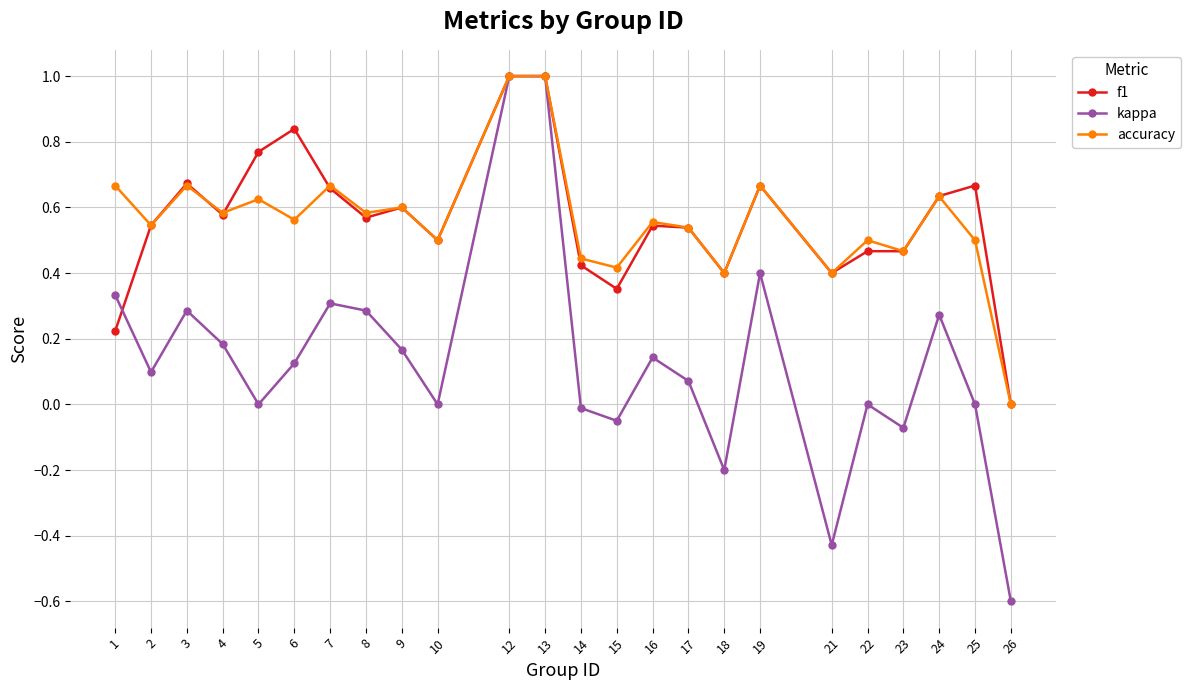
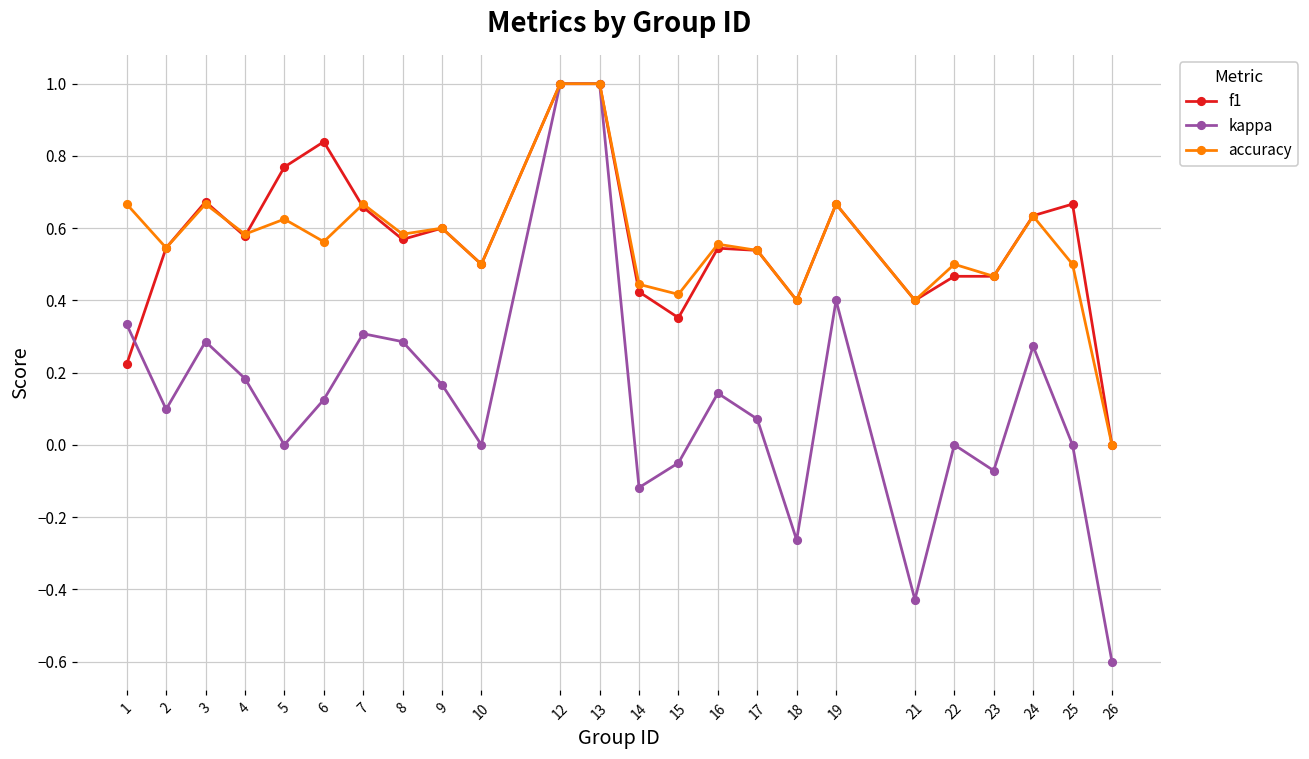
  {
    "f1": {
      "1": 0.22,
      "5": 0.77,
      "6": 0.84,
      "7": 0.66,
      "8": 0.57,
      "14": 0.42,
      "15": 0.35,
      "16": 0.54,
      "22": 0.47,
      "25": 0.67
    },
    "kappa": {
      "1": 0.33,
      "2": 0.10,
      "3": 0.29,
      "4": 0.18,
      "5": 0.00,
      "6": 0.13,
      "7": 0.31,
      "8": 0.29,
      "9": 0.17,
      "10": 0.00,
-     "14": -0.01,
+     "14": -0.12,
      "15": -0.05,
      "16": 0.14,
      "17": 0.07,
-     "18": -0.20,
+     "18": -0.26,
      "19": 0.40,
      "21": -0.43,
      "22": 0.00,
      "23": -0.07,
      "24": 0.27,
      "25": 0.00,
      "26": -0.60
    },
    "accuracy": {
      "1": 0.67,
      "5": 0.63,
      "6": 0.56,
      "7": 0.67,
      "8": 0.58,
      "14": 0.44,
      "15": 0.42,
      "16": 0.56,
      "22": 0.50,
      "25": 0.50
    }
  }
